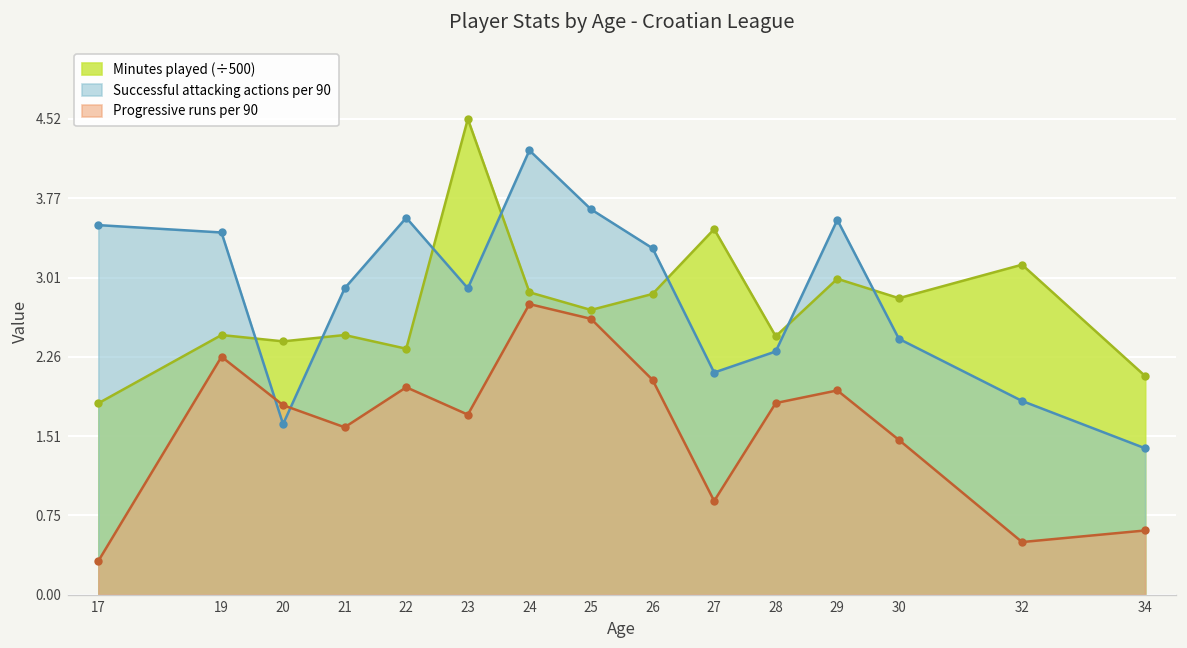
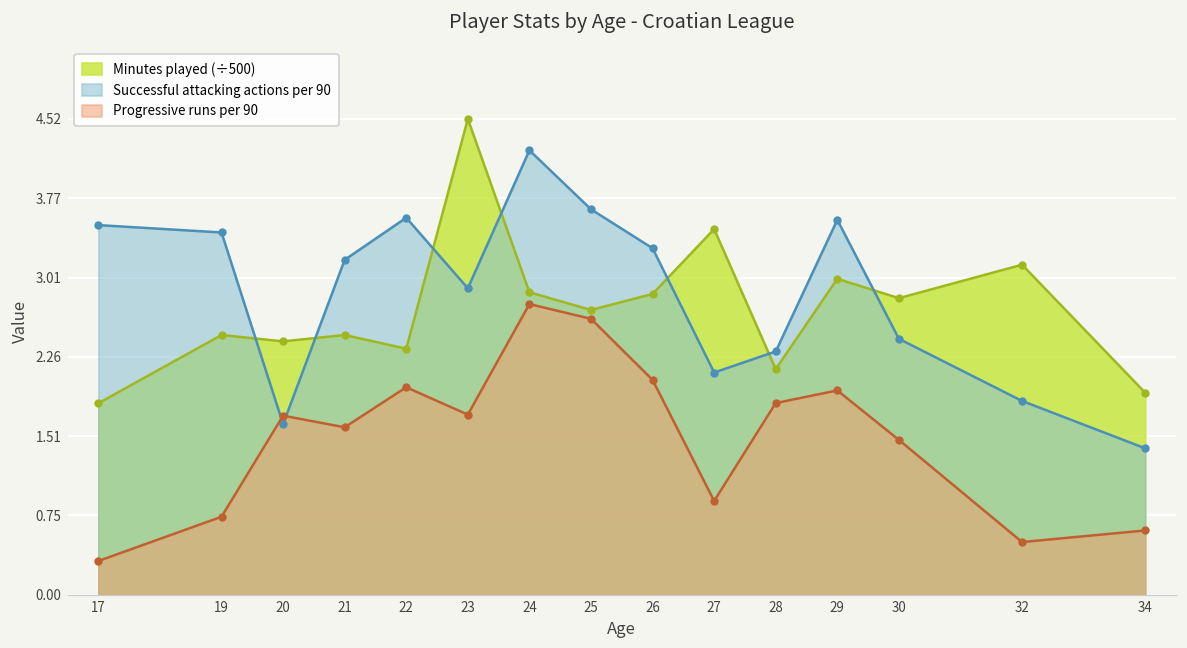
  {
    "Minutes played (÷500)": {
      "17": 1.8,
      "19": 2.5,
      "20": 2.4,
      "21": 2.5,
      "22": 2.3,
      "23": 4.5,
      "24": 2.9,
      "25": 2.7,
      "26": 2.9,
      "27": 3.5,
-     "28": 2.5,
+     "28": 2.1,
      "29": 3.0,
      "30": 2.8,
      "32": 3.1,
-     "34": 2.1
+     "34": 1.9
    },
    "Successful attacking actions per 90": {
      "17": 3.5,
      "19": 3.4,
      "20": 1.6,
-     "21": 2.9,
+     "21": 3.2,
      "22": 3.6,
      "23": 2.9,
      "24": 4.2,
      "25": 3.7,
      "26": 3.3,
      "27": 2.1,
      "28": 2.3,
      "29": 3.6,
      "30": 2.4,
      "32": 1.8,
      "34": 1.4
    },
    "Progressive runs per 90": {
      "17": 0.3,
-     "19": 2.3,
-     "20": 1.8,
+     "19": 0.7,
+     "20": 1.7,
      "21": 1.6,
      "22": 2.0,
      "23": 1.7,
      "24": 2.8,
      "25": 2.6,
      "26": 2.0,
      "27": 0.9,
      "28": 1.8,
      "29": 1.9,
      "30": 1.5,
      "32": 0.5,
      "34": 0.6
    }
  }
